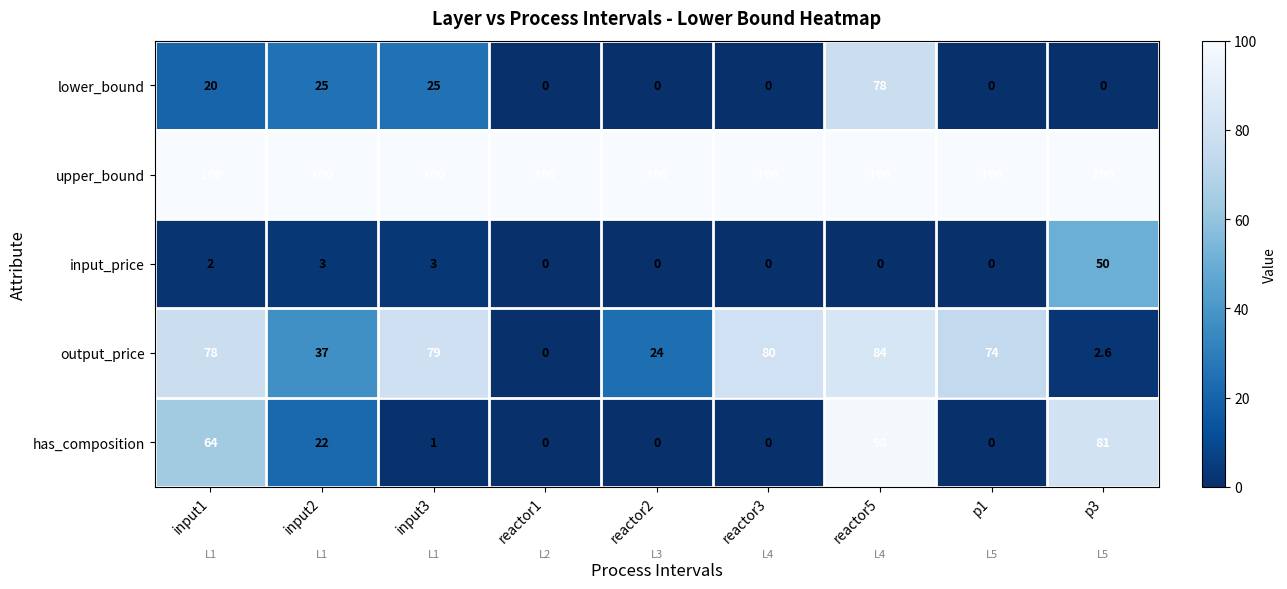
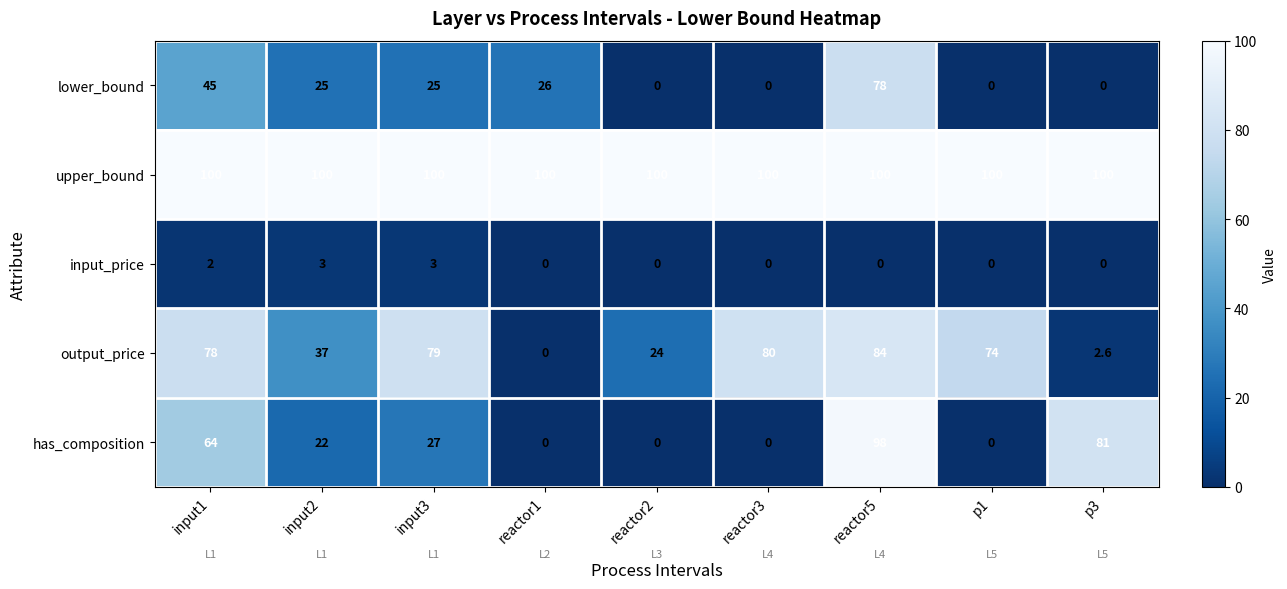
  {
    "lower_bound": {
-     "input1": 20,
+     "input1": 45,
      "input2": 25,
      "input3": 25,
-     "reactor1": 0,
+     "reactor1": 26,
      "reactor2": 0,
      "reactor3": 0,
      "reactor5": 78,
      "p1": 0,
      "p3": 0
    },
    "input_price": {
      "input1": 2,
      "input2": 3,
      "input3": 3,
      "reactor1": 0,
      "reactor2": 0,
      "reactor3": 0,
      "reactor5": 0,
      "p1": 0,
-     "p3": 50
+     "p3": 0
    },
    "output_price": {
      "input1": 78,
      "input2": 37,
      "input3": 79,
      "reactor1": 0,
      "reactor2": 24,
      "reactor3": 80,
      "p1": 74,
      "p3": 2.6
    },
    "has_composition": {
      "input1": 64,
      "input2": 22,
-     "input3": 1,
+     "input3": 27,
      "reactor1": 0,
      "reactor2": 0,
      "reactor3": 0,
      "p1": 0
    }
  }
